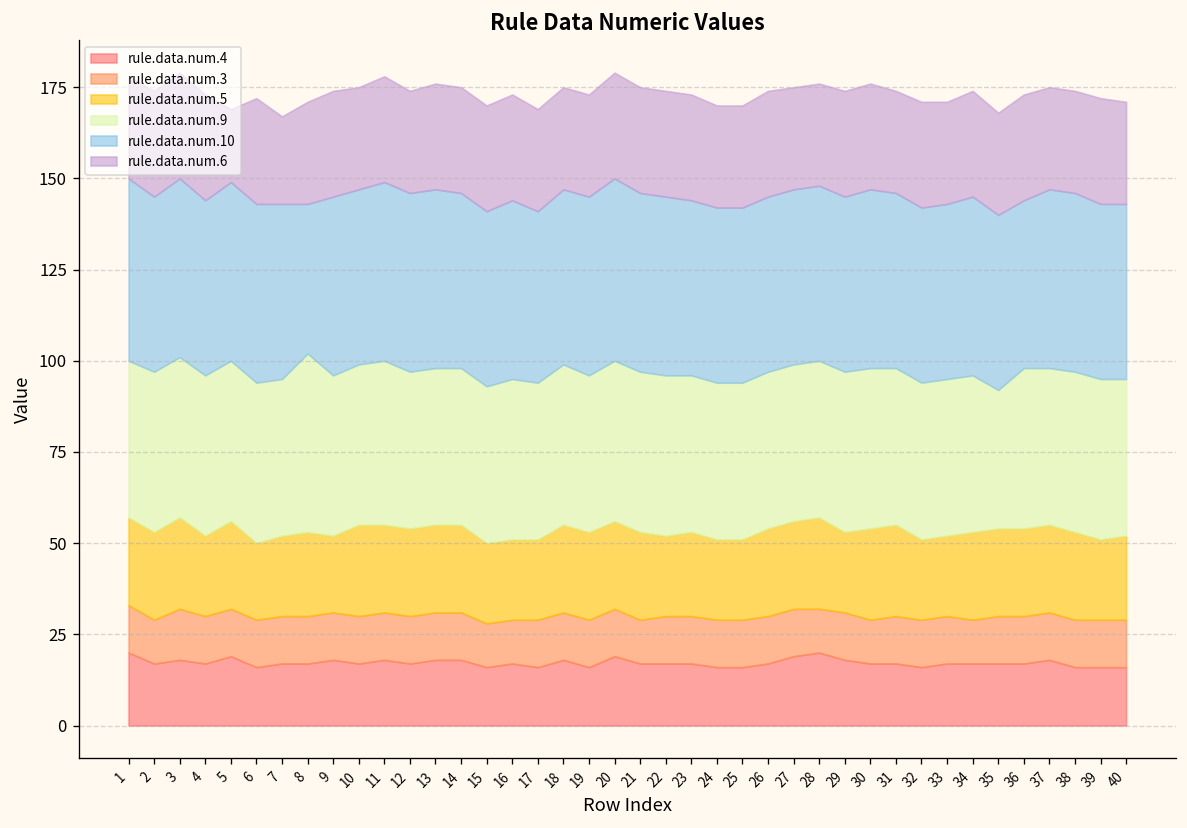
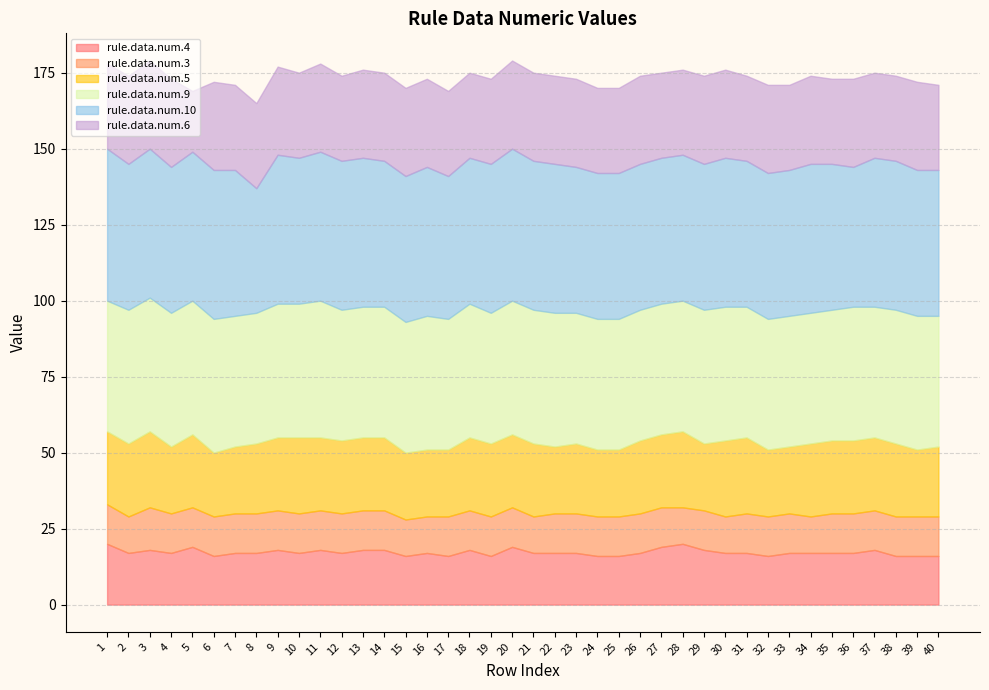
  {
    "rule.data.num.5": {
      "1": 24,
      "2": 24,
      "3": 25,
      "4": 22,
      "5": 24,
      "6": 21,
      "7": 22,
      "8": 23,
-     "9": 21,
+     "9": 24,
      "10": 25,
      "11": 24,
      "12": 24,
      "13": 24,
      "14": 24,
      "15": 22,
      "16": 22,
      "17": 22,
      "18": 24,
      "19": 24,
      "20": 24,
      "21": 24,
      "22": 22,
      "23": 23,
      "24": 22,
      "25": 22,
      "26": 24,
      "27": 24,
      "28": 25,
      "29": 22,
      "30": 25,
      "31": 25,
      "32": 22,
      "33": 22,
      "34": 24,
      "35": 24,
      "36": 24,
      "37": 24,
      "38": 24,
      "39": 22,
      "40": 23
    },
    "rule.data.num.9": {
      "1": 43,
      "2": 44,
      "3": 44,
      "4": 44,
      "5": 44,
      "6": 44,
      "7": 43,
-     "8": 49,
+     "8": 43,
      "9": 44,
      "10": 44,
      "11": 45,
      "12": 43,
      "13": 43,
      "14": 43,
      "15": 43,
      "16": 44,
      "17": 43,
      "18": 44,
      "19": 43,
      "20": 44,
      "21": 44,
      "22": 44,
      "23": 43,
      "24": 43,
      "25": 43,
      "26": 43,
      "27": 43,
      "28": 43,
      "29": 44,
      "30": 44,
      "31": 43,
      "32": 43,
      "33": 43,
      "34": 43,
-     "35": 38,
+     "35": 43,
      "36": 44,
      "37": 43,
      "38": 44,
      "39": 44,
      "40": 43
    },
    "rule.data.num.10": {
      "1": 50,
      "2": 48,
      "3": 49,
      "4": 48,
      "5": 49,
      "6": 49,
      "7": 48,
      "8": 41,
      "9": 49,
      "10": 48,
      "11": 49,
      "12": 49,
      "13": 49,
      "14": 48,
      "15": 48,
      "16": 49,
      "17": 47,
      "18": 48,
      "19": 49,
      "20": 50,
      "21": 49,
      "22": 49,
      "23": 48,
      "24": 48,
      "25": 48,
      "26": 48,
      "27": 48,
      "28": 48,
      "29": 48,
      "30": 49,
      "31": 48,
      "32": 48,
      "33": 48,
      "34": 49,
      "35": 48,
      "36": 46,
      "37": 49,
      "38": 49,
      "39": 48,
      "40": 48
    },
    "rule.data.num.6": {
      "6": 29,
-     "7": 24,
+     "7": 28,
      "8": 28,
      "9": 29,
      "10": 28,
      "11": 29,
      "12": 28,
      "13": 29,
      "14": 29,
      "15": 29,
      "16": 29,
      "17": 28,
      "18": 28,
      "19": 28,
      "20": 29,
      "21": 29,
      "22": 29,
      "23": 29,
      "24": 28,
      "25": 28,
      "26": 29,
      "27": 28,
      "28": 28,
      "29": 29,
      "30": 29,
      "31": 28,
      "32": 29,
      "33": 28,
      "34": 29,
      "35": 28,
      "36": 29,
      "37": 28,
      "38": 28,
      "39": 29,
      "40": 28
    }
  }
